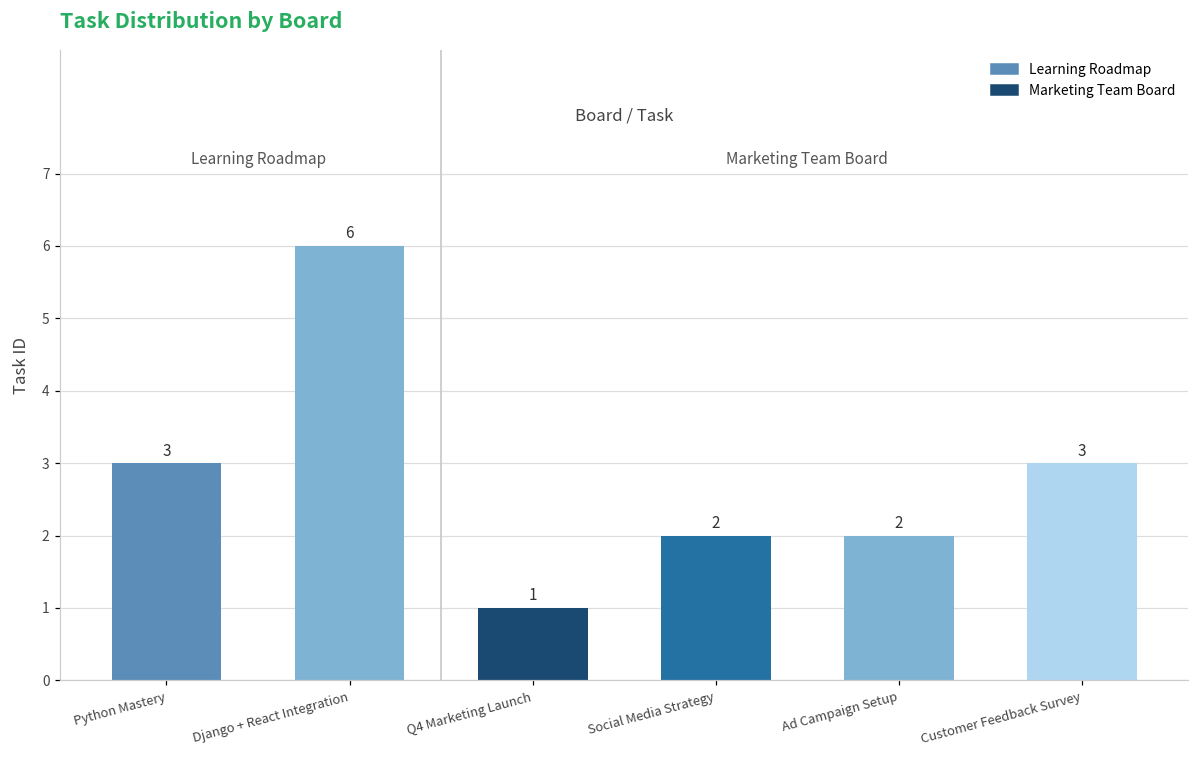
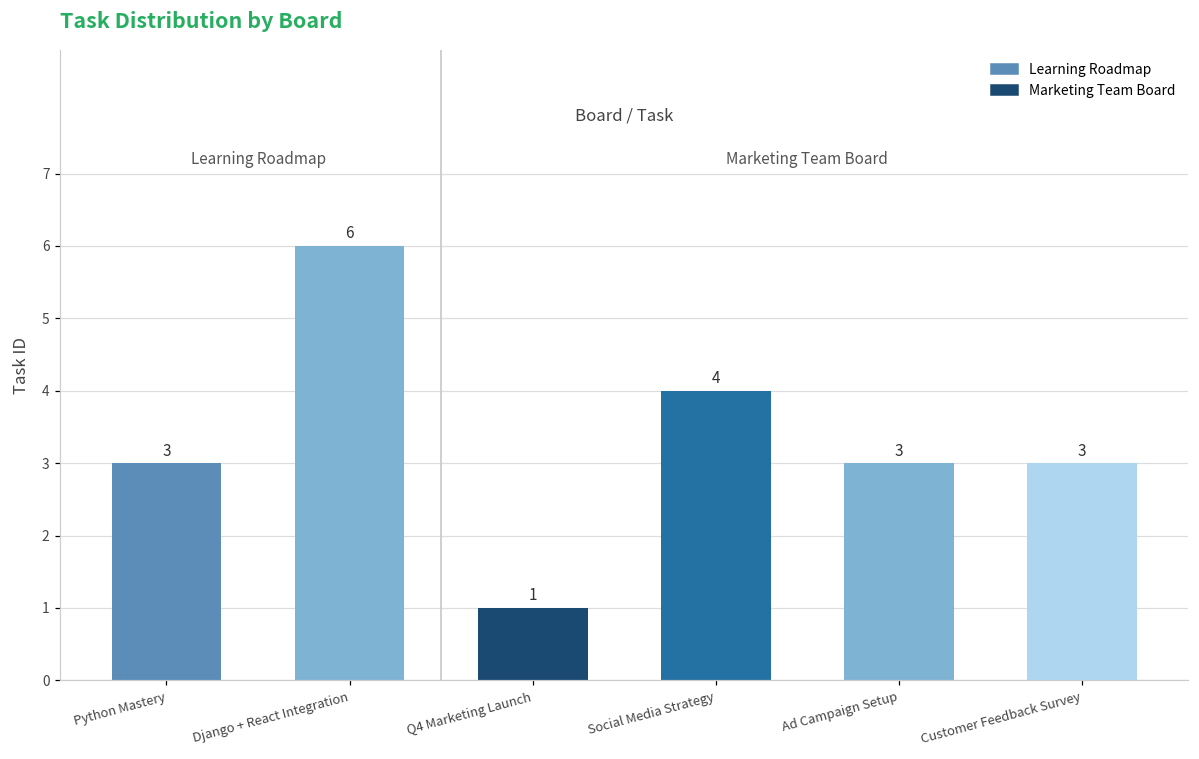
  {
    "Python Mastery": 3,
    "Django + React Integration": 6,
    "Q4 Marketing Launch": 1,
-   "Social Media Strategy": 2,
-   "Ad Campaign Setup": 2,
+   "Social Media Strategy": 4,
+   "Ad Campaign Setup": 3,
    "Customer Feedback Survey": 3
  }
